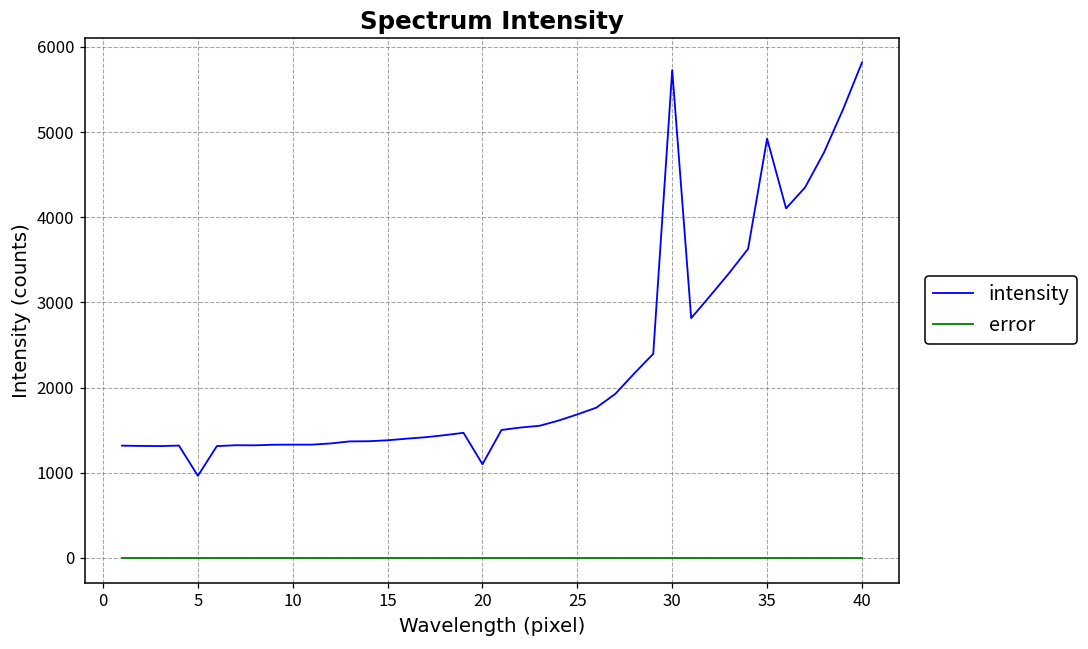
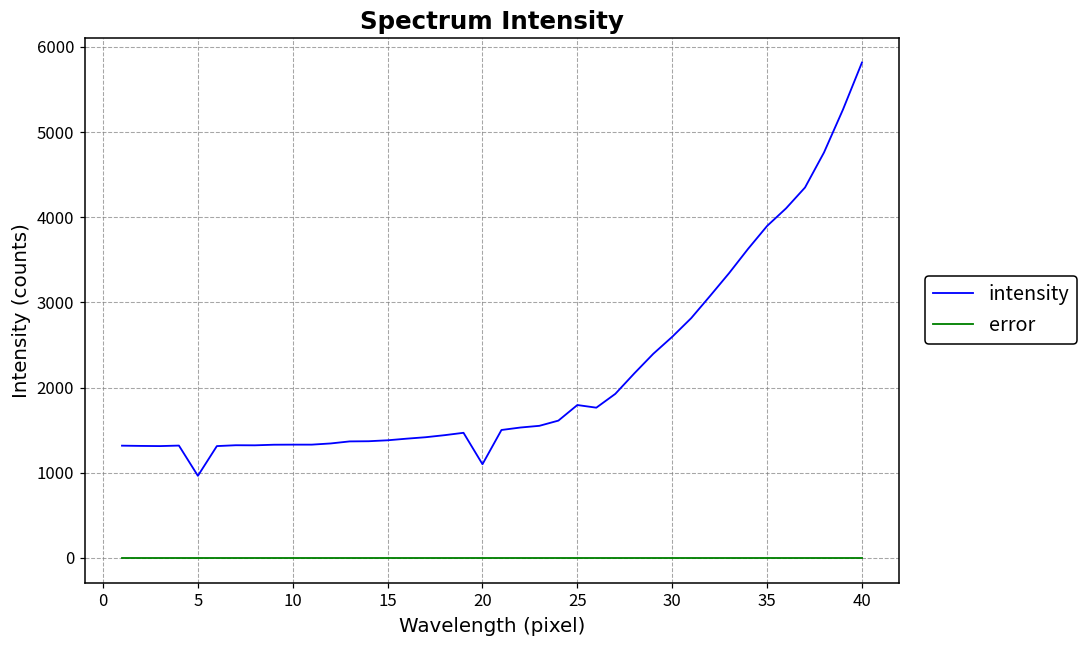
  {
    "intensity": {
      "5": 1000,
      "10": 1300,
      "15": 1400,
      "20": 1100,
-     "25": 1700,
-     "30": 5700,
-     "35": 4900,
+     "25": 1800,
+     "30": 2600,
+     "35": 3900,
      "40": 5800
    },
    "error": {
      "5": 0,
      "10": 0,
      "15": 0,
      "20": 0,
      "25": 0,
      "30": 0,
      "35": 0,
      "40": 0
    }
  }
